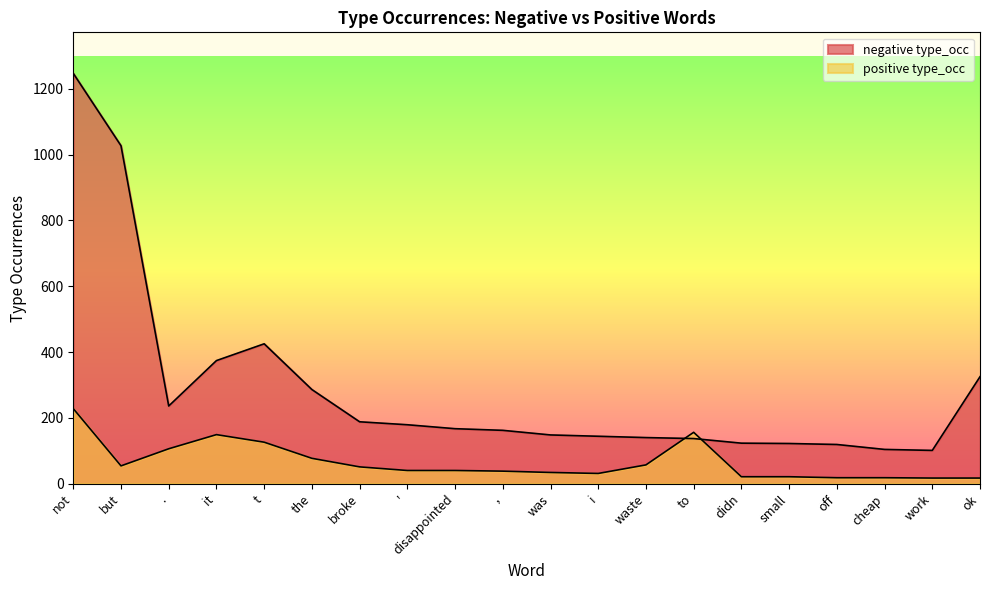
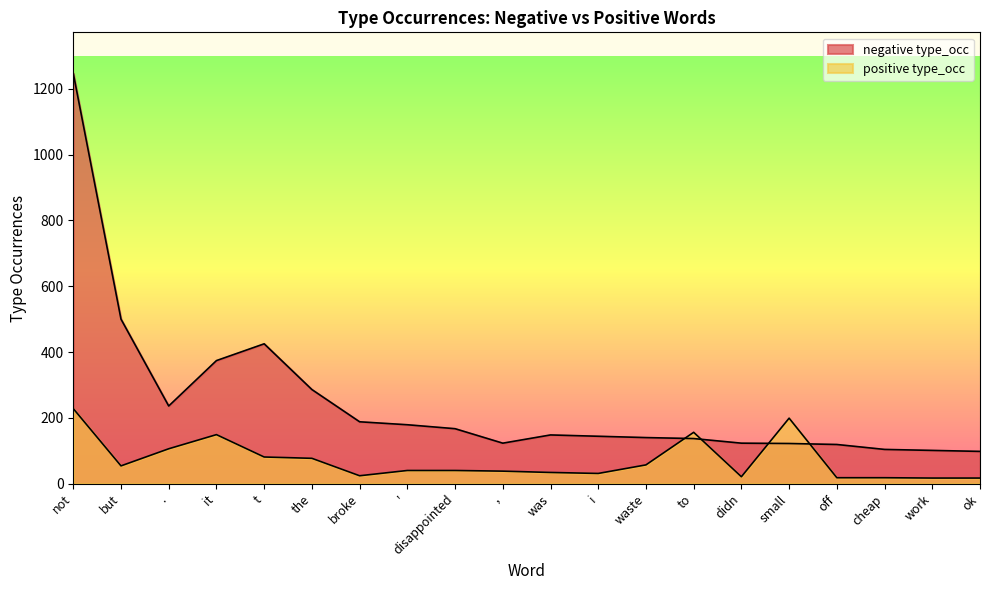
  {
    "negative type_occ": {
      "not": 1250,
-     "but": 1030,
+     "but": 500,
      ".": 240,
      "it": 370,
      "t": 430,
      "the": 290,
      "broke": 190,
      "'": 180,
      "disappointed": 170,
-     ",": 160,
+     ",": 120,
      "was": 150,
      "i": 140,
      "waste": 140,
      "to": 140,
      "didn": 120,
      "small": 120,
      "off": 120,
      "cheap": 100,
      "work": 100,
-     "ok": 330
+     "ok": 100
    },
    "positive type_occ": {
      "not": 230,
      "but": 50,
      ".": 110,
      "it": 150,
-     "t": 130,
+     "t": 80,
      "the": 80,
-     "broke": 50,
+     "broke": 20,
      "'": 40,
      "disappointed": 40,
      ",": 40,
      "was": 30,
      "i": 30,
      "waste": 60,
      "to": 160,
      "didn": 20,
-     "small": 20,
+     "small": 200,
      "off": 20,
      "cheap": 20,
      "work": 20,
      "ok": 20
    }
  }
